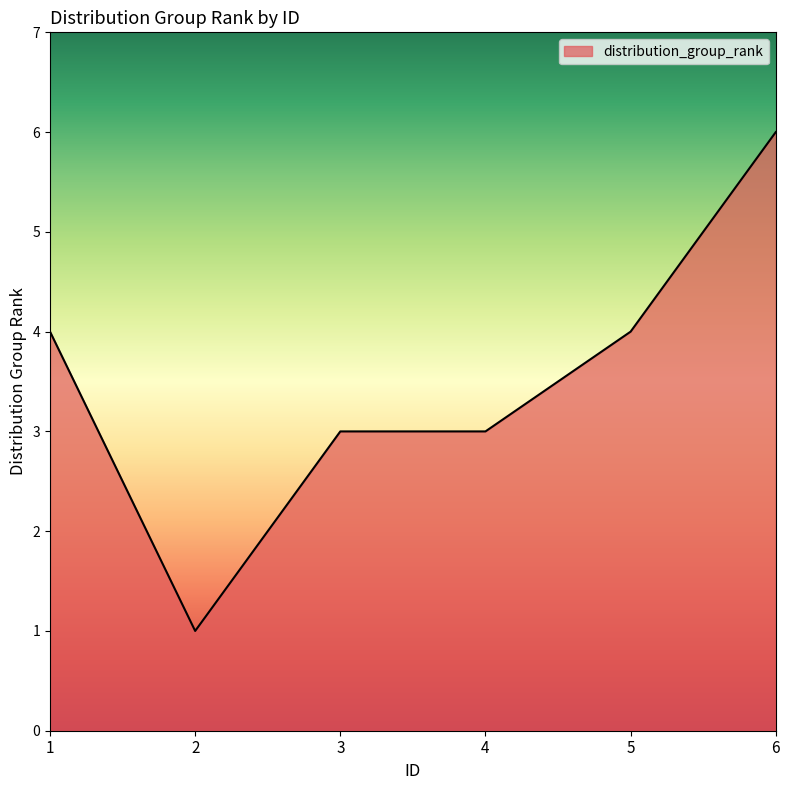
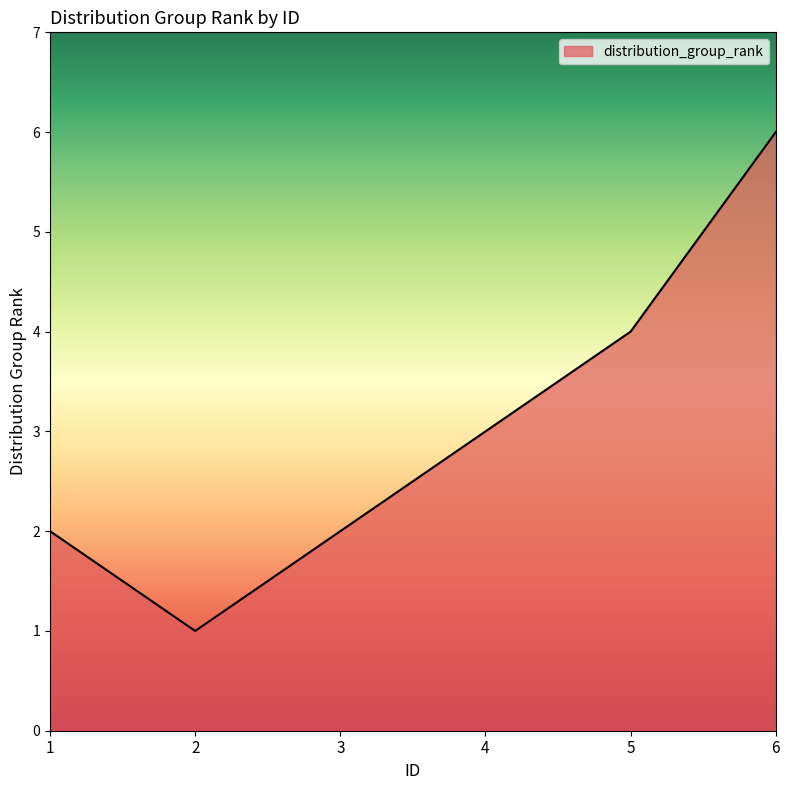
  {
-   "1": 4,
+   "1": 2,
    "2": 1,
-   "3": 3,
+   "3": 2,
    "4": 3,
    "5": 4,
    "6": 6
  }
